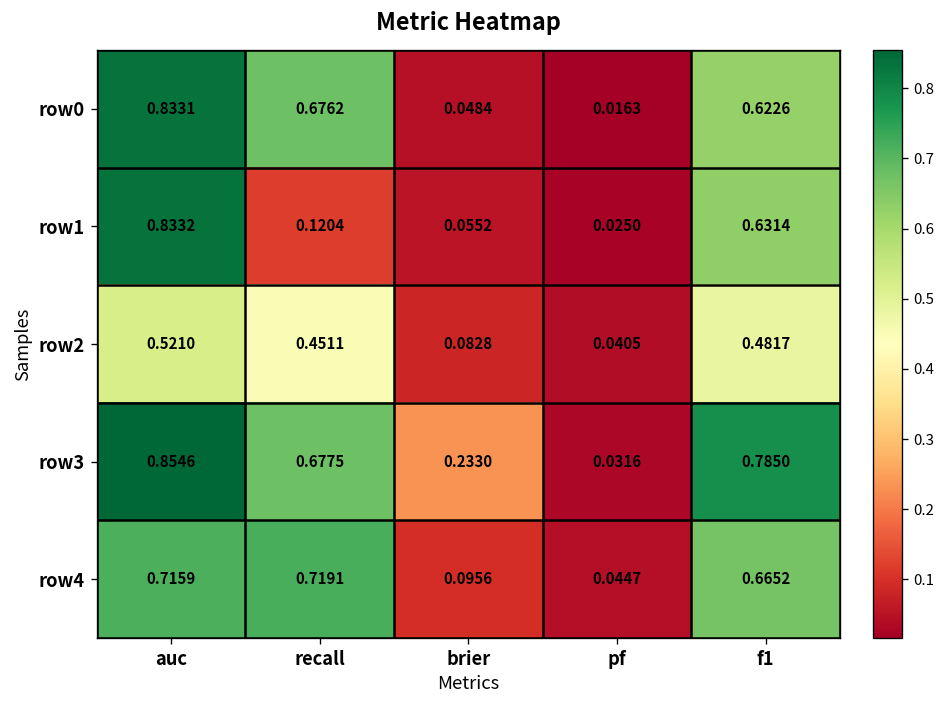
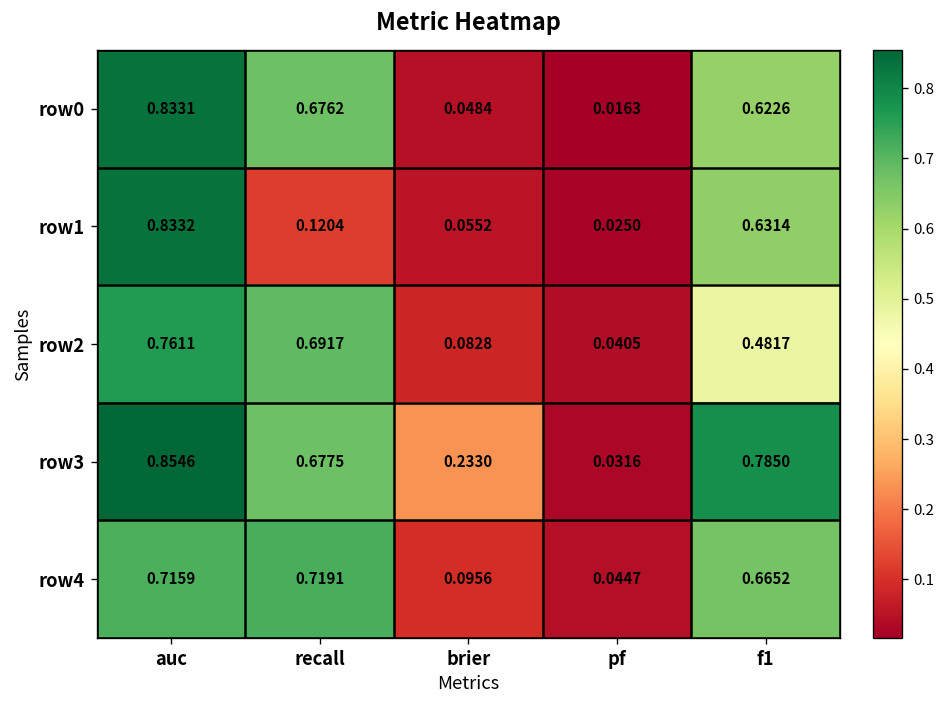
  {
    "row0": {
      "auc": 0.8331,
      "recall": 0.6762,
      "brier": 0.0484,
      "pf": 0.0163,
      "f1": 0.6226
    },
    "row1": {
      "auc": 0.8332,
      "recall": 0.1204,
      "brier": 0.0552,
      "pf": 0.0250,
      "f1": 0.6314
    },
    "row2": {
-     "auc": 0.5210,
-     "recall": 0.4511,
+     "auc": 0.7611,
+     "recall": 0.6917,
      "brier": 0.0828,
      "pf": 0.0405,
      "f1": 0.4817
    },
    "row3": {
      "auc": 0.8546,
      "recall": 0.6775,
      "brier": 0.2330,
      "pf": 0.0316,
      "f1": 0.7850
    },
    "row4": {
      "auc": 0.7159,
      "recall": 0.7191,
      "brier": 0.0956,
      "pf": 0.0447,
      "f1": 0.6652
    }
  }
